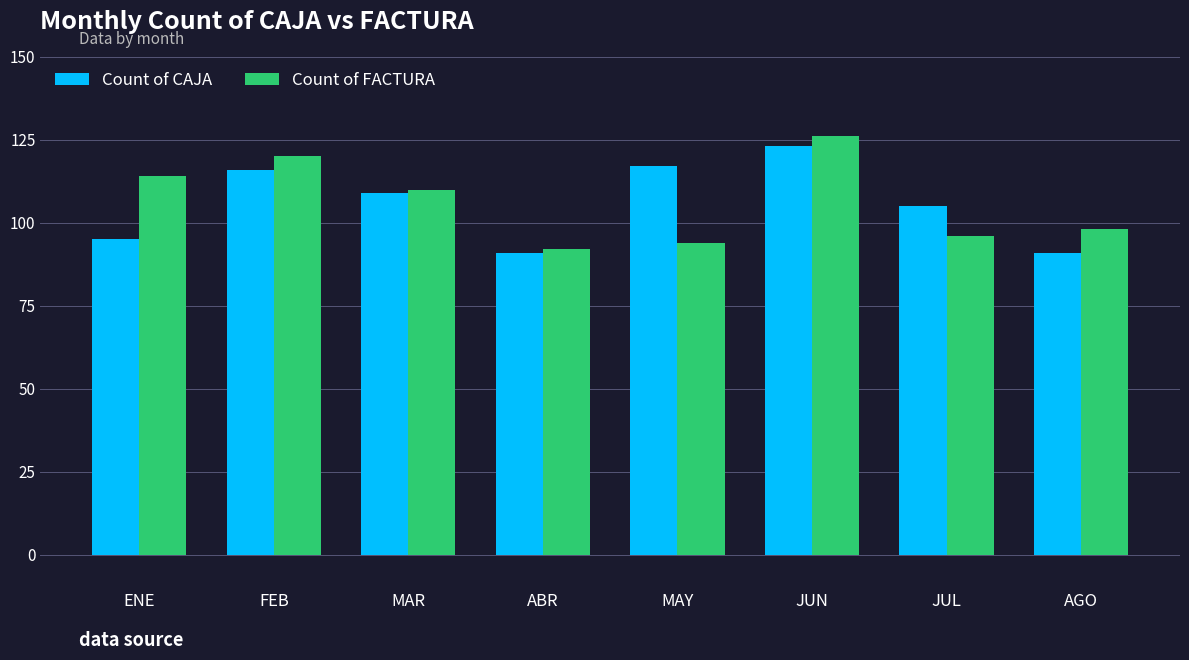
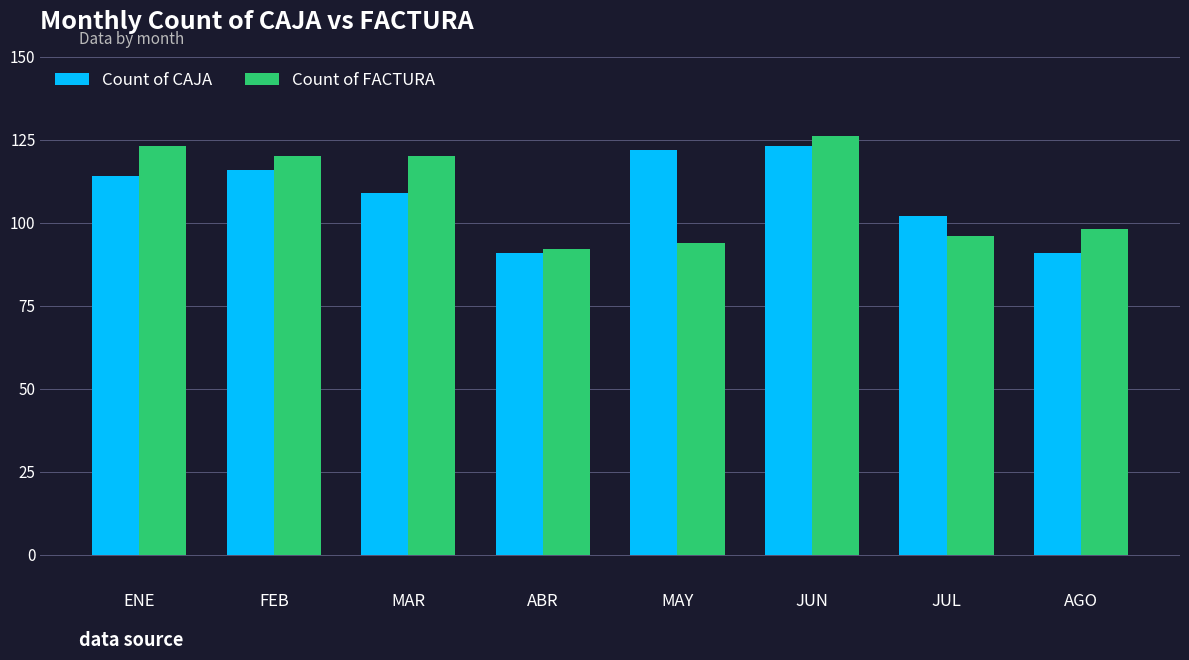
  {
    "Count of CAJA": {
-     "ENE": 95,
+     "ENE": 114,
      "FEB": 116,
      "MAR": 109,
      "ABR": 91,
-     "MAY": 117,
+     "MAY": 122,
      "JUN": 123,
-     "JUL": 105,
+     "JUL": 102,
      "AGO": 91
    },
    "Count of FACTURA": {
-     "ENE": 114,
+     "ENE": 123,
      "FEB": 120,
-     "MAR": 110,
+     "MAR": 120,
      "ABR": 92,
      "MAY": 94,
      "JUN": 126,
      "JUL": 96,
      "AGO": 98
    }
  }
